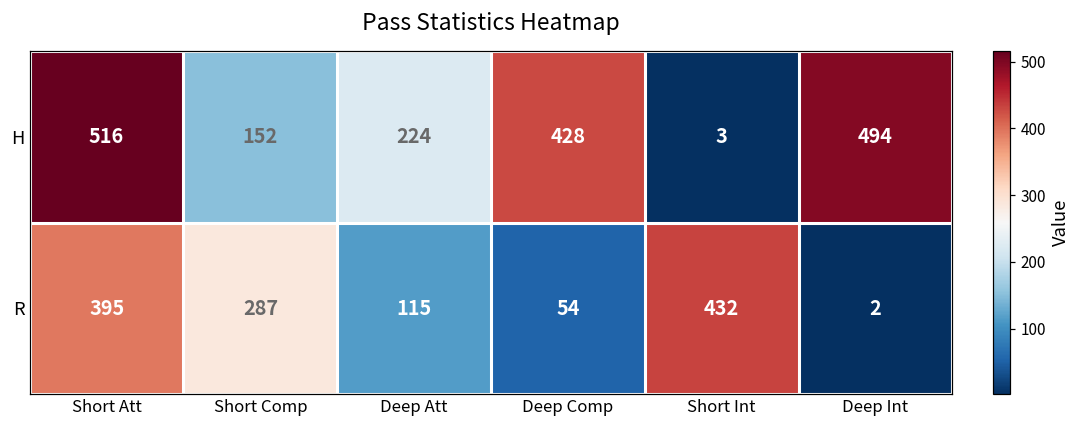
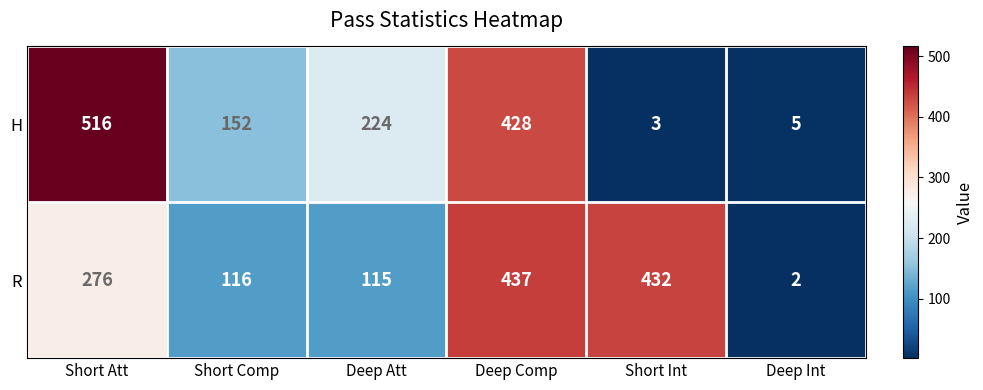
  {
    "H": {
      "Short Att": 516,
      "Short Comp": 152,
      "Deep Att": 224,
      "Deep Comp": 428,
      "Short Int": 3,
-     "Deep Int": 494
+     "Deep Int": 5
    },
    "R": {
-     "Short Att": 395,
-     "Short Comp": 287,
+     "Short Att": 276,
+     "Short Comp": 116,
      "Deep Att": 115,
-     "Deep Comp": 54,
+     "Deep Comp": 437,
      "Short Int": 432,
      "Deep Int": 2
    }
  }
